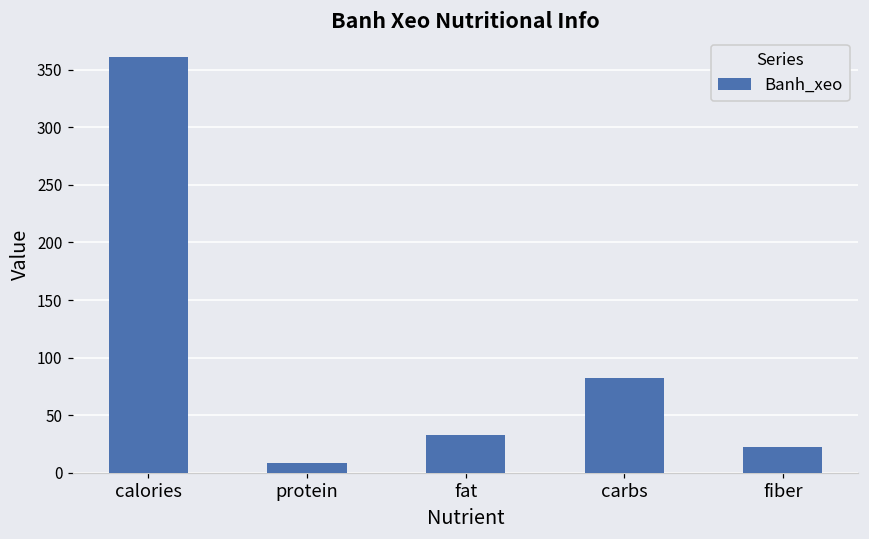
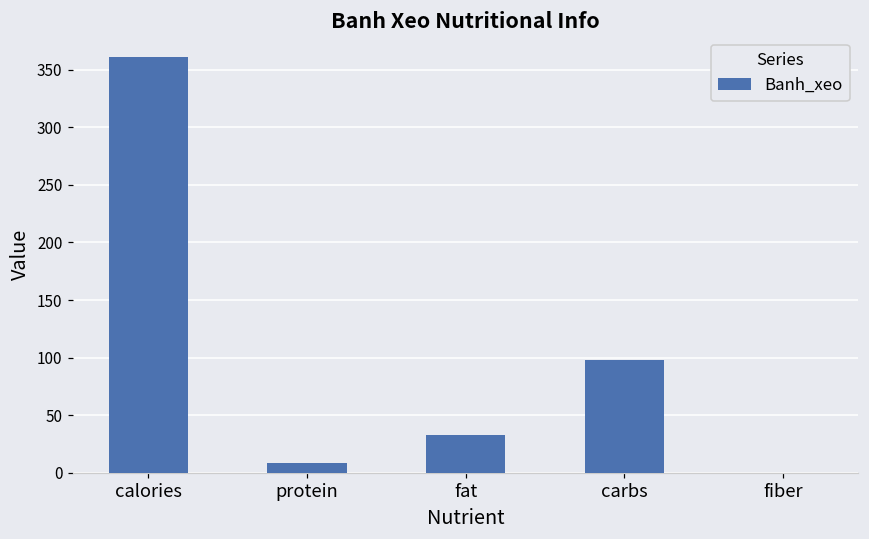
  {
    "calories": 361,
    "protein": 8,
    "fat": 33,
-   "carbs": 82,
-   "fiber": 22
+   "carbs": 98,
+   "fiber": 0
  }
